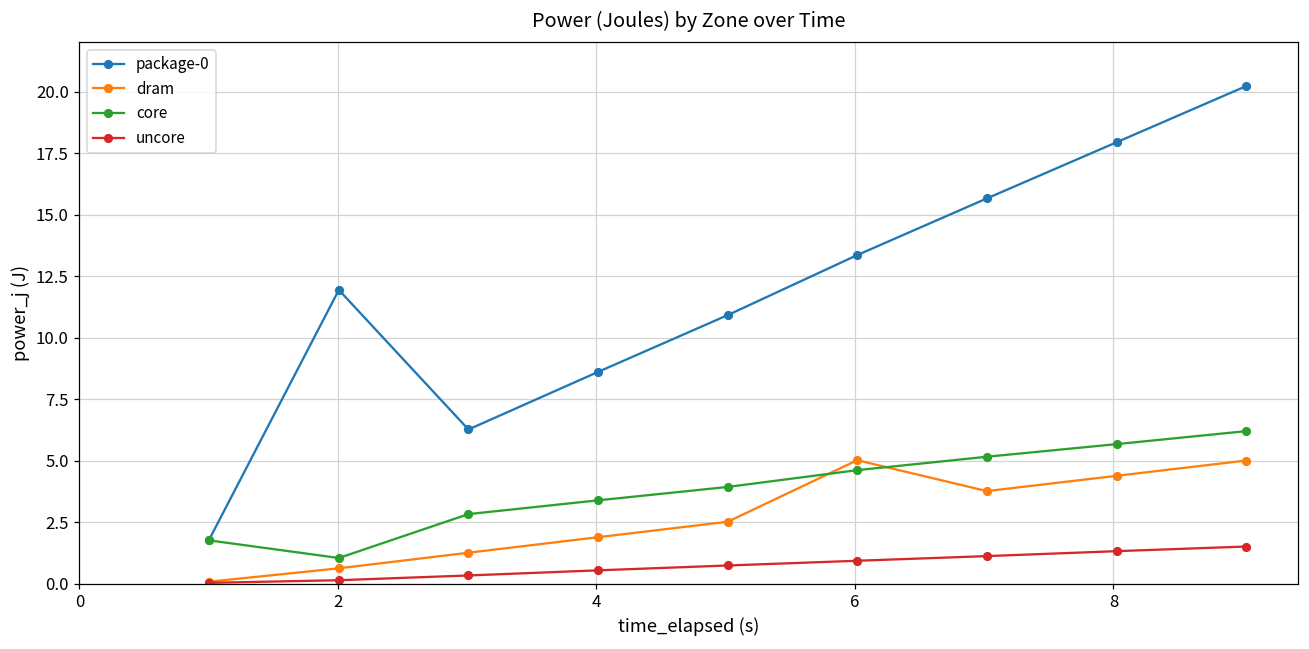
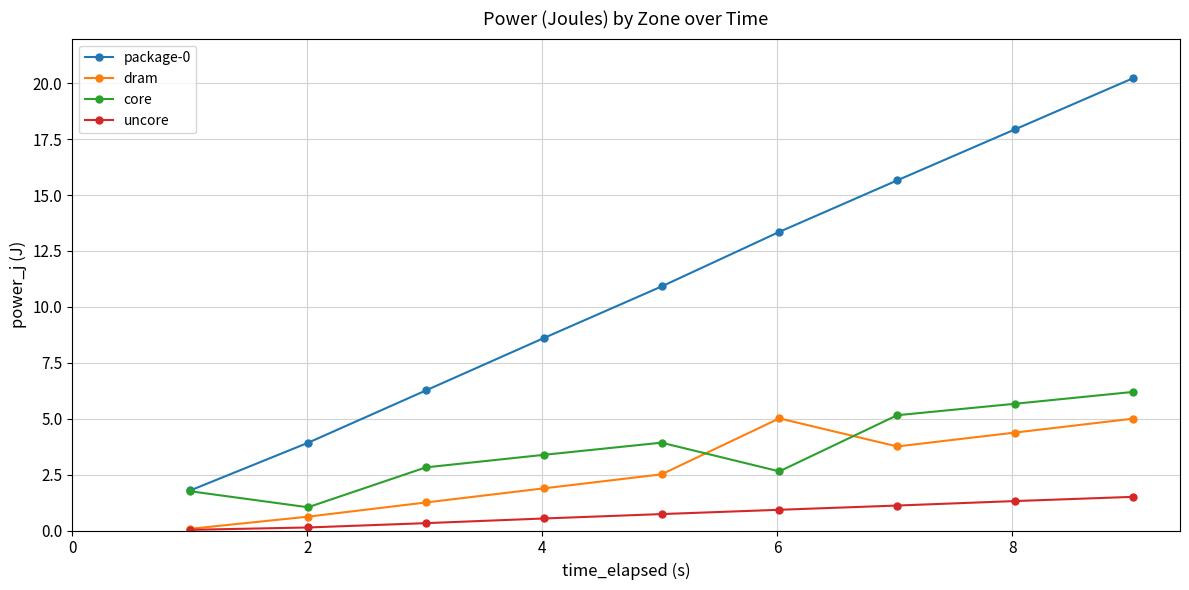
  {
    "package-0": {
-     "2": 11.9,
+     "2": 3.9,
      "4": 8.6,
      "6": 13.4
    },
    "dram": {
      "2": 0.6,
      "4": 1.9,
      "6": 5.0
    },
    "core": {
      "2": 1.0,
      "4": 3.4,
-     "6": 4.6
+     "6": 2.6
    },
    "uncore": {
      "2": 0.1,
      "4": 0.5,
      "6": 0.9
    }
  }
